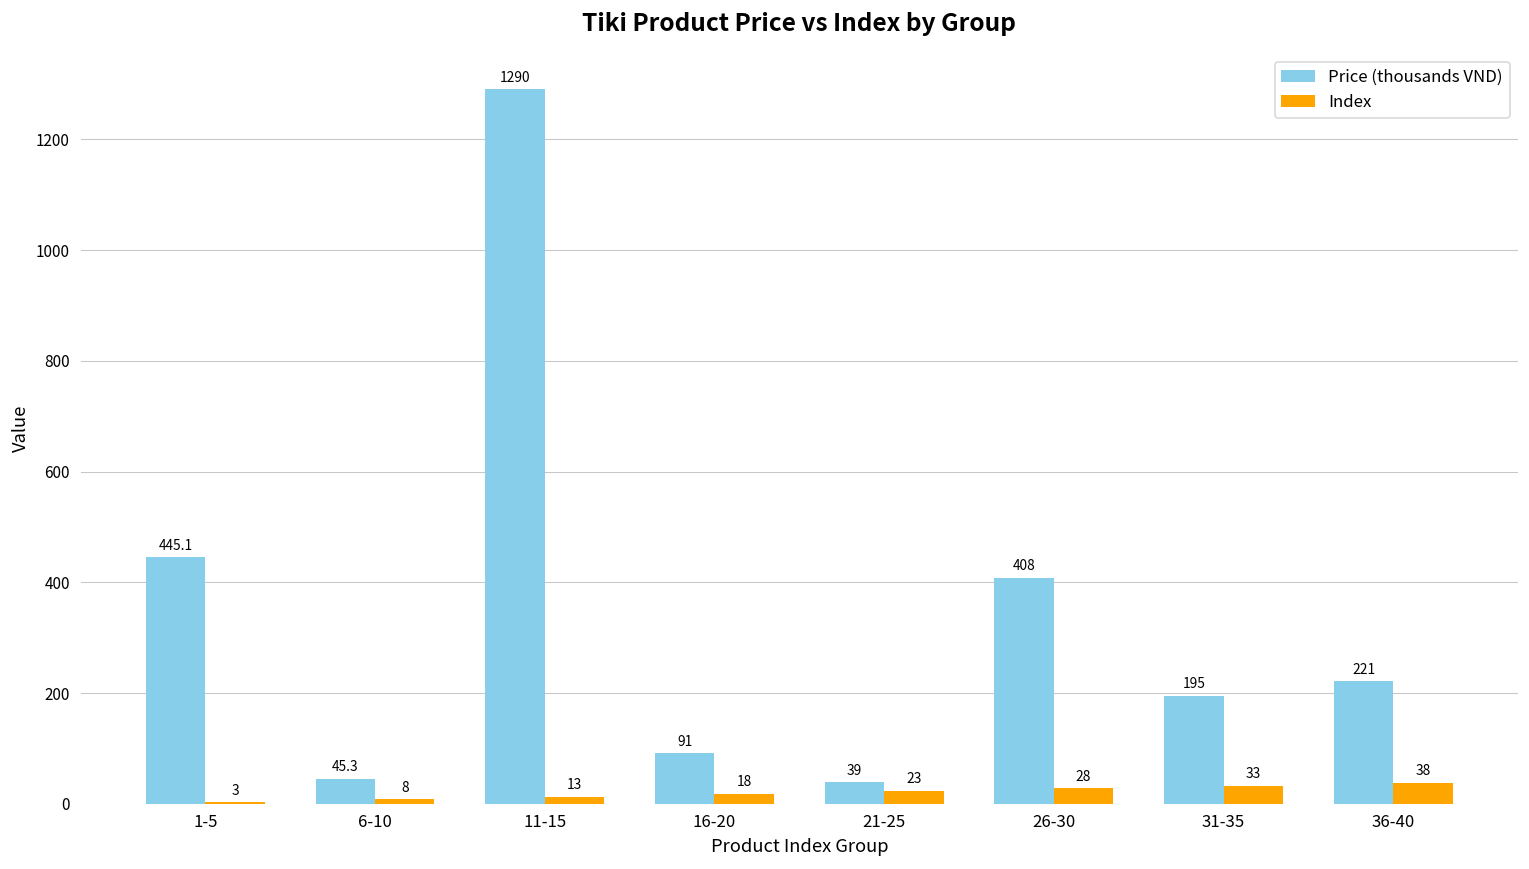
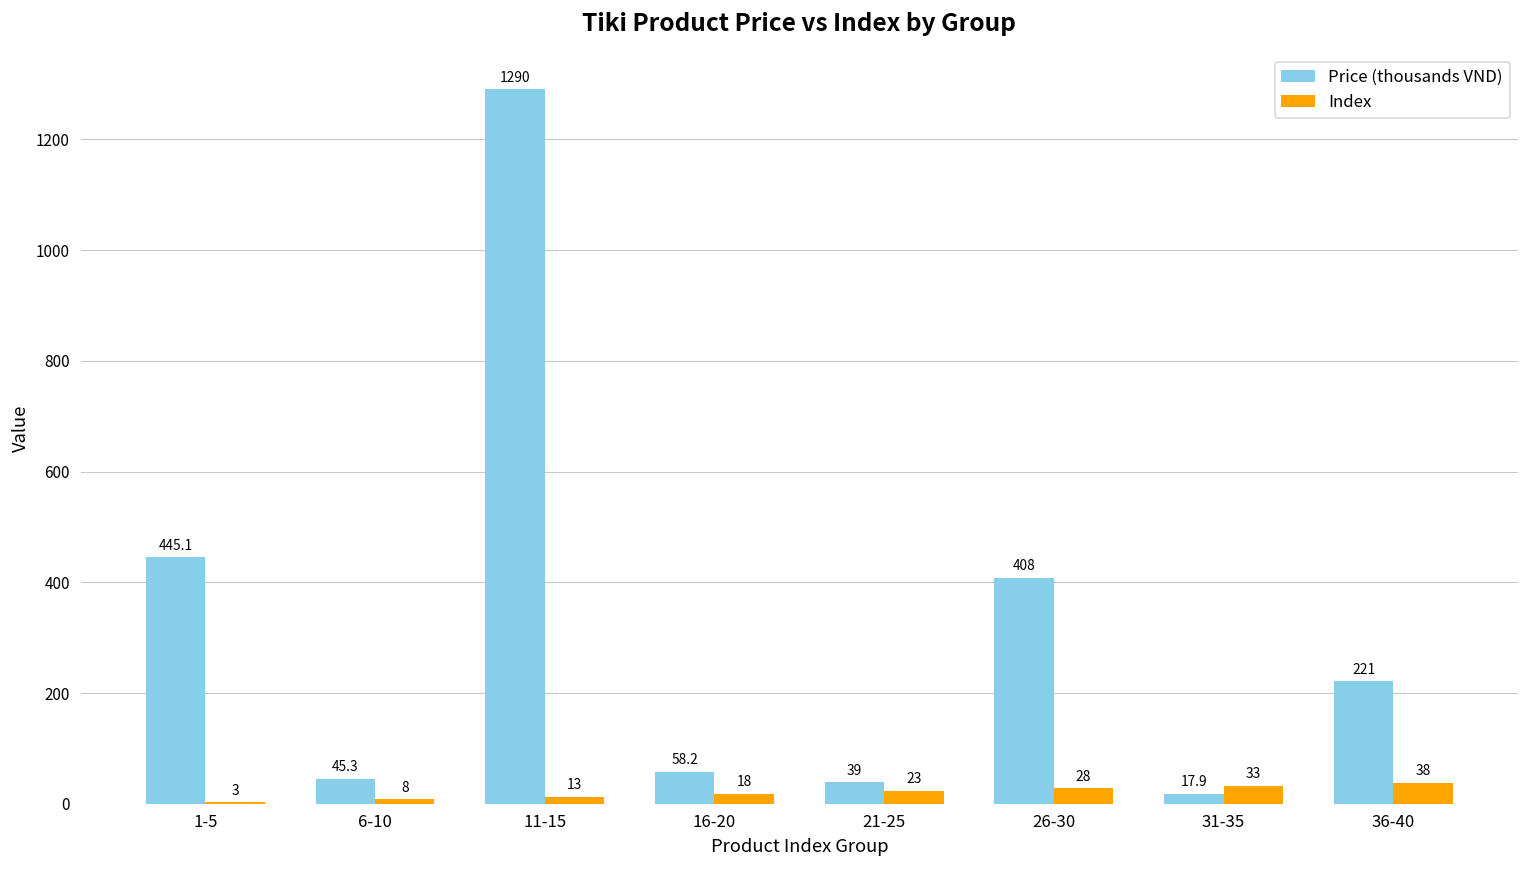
  {
    "Price (thousands VND)": {
      "1-5": 445.1,
      "6-10": 45.3,
      "11-15": 1290,
-     "16-20": 91,
+     "16-20": 58.2,
      "21-25": 39,
      "26-30": 408,
-     "31-35": 195,
+     "31-35": 17.9,
      "36-40": 221
    },
    "Index": {
      "1-5": 3,
      "6-10": 8,
      "11-15": 13,
      "16-20": 18,
      "21-25": 23,
      "26-30": 28,
      "31-35": 33,
      "36-40": 38
    }
  }
